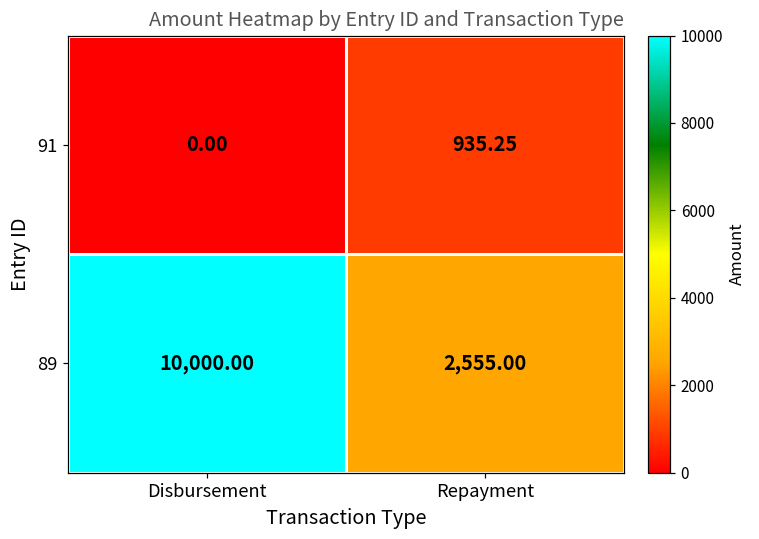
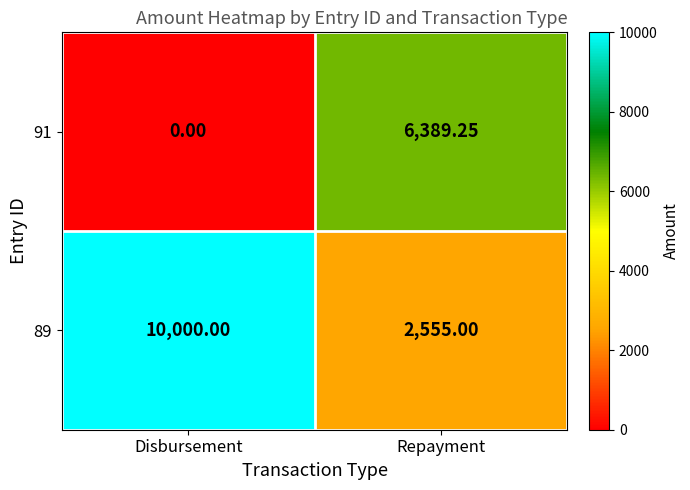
  {
    "91": {
      "Disbursement": "0.00",
-     "Repayment": "935.25"
+     "Repayment": "6,389.25"
    },
    "89": {
      "Disbursement": "10,000.00",
      "Repayment": "2,555.00"
    }
  }
